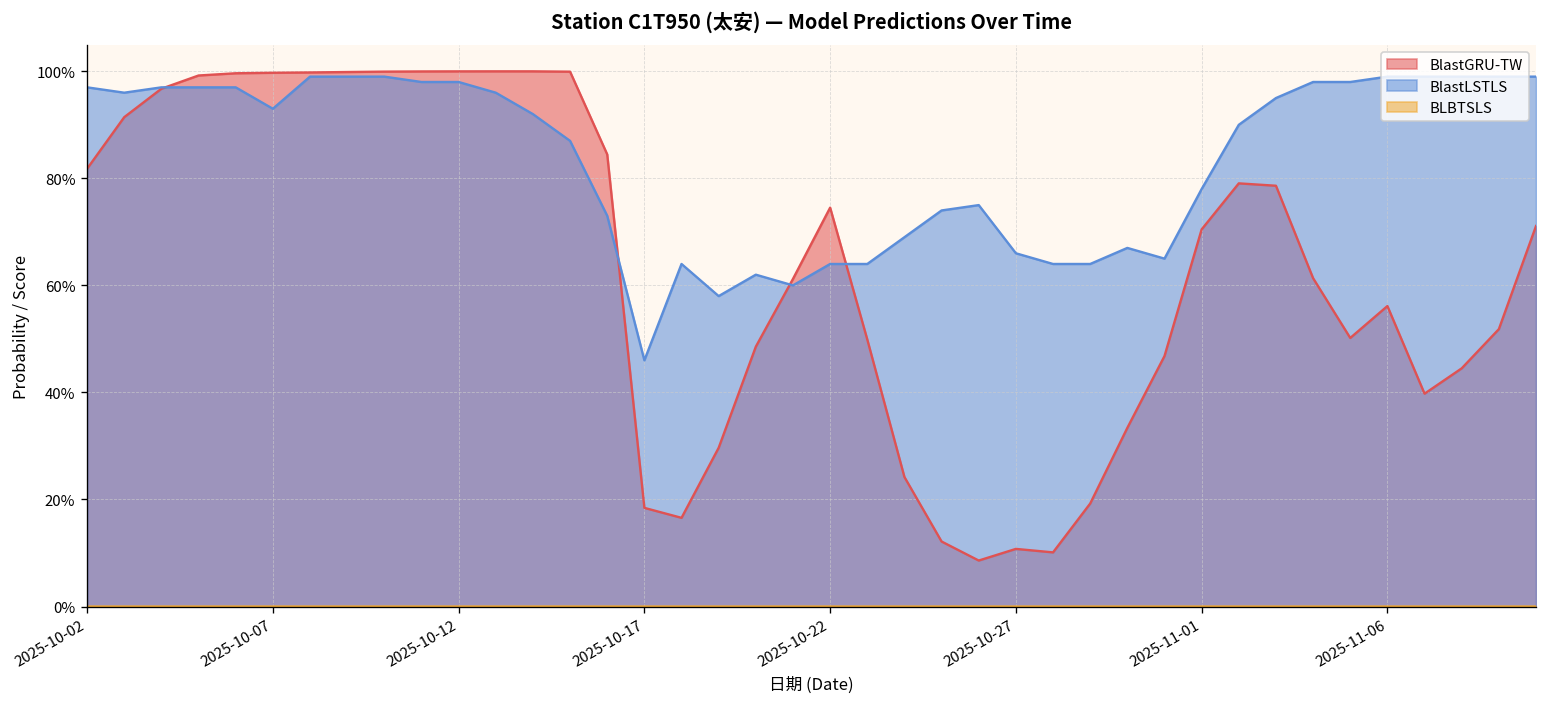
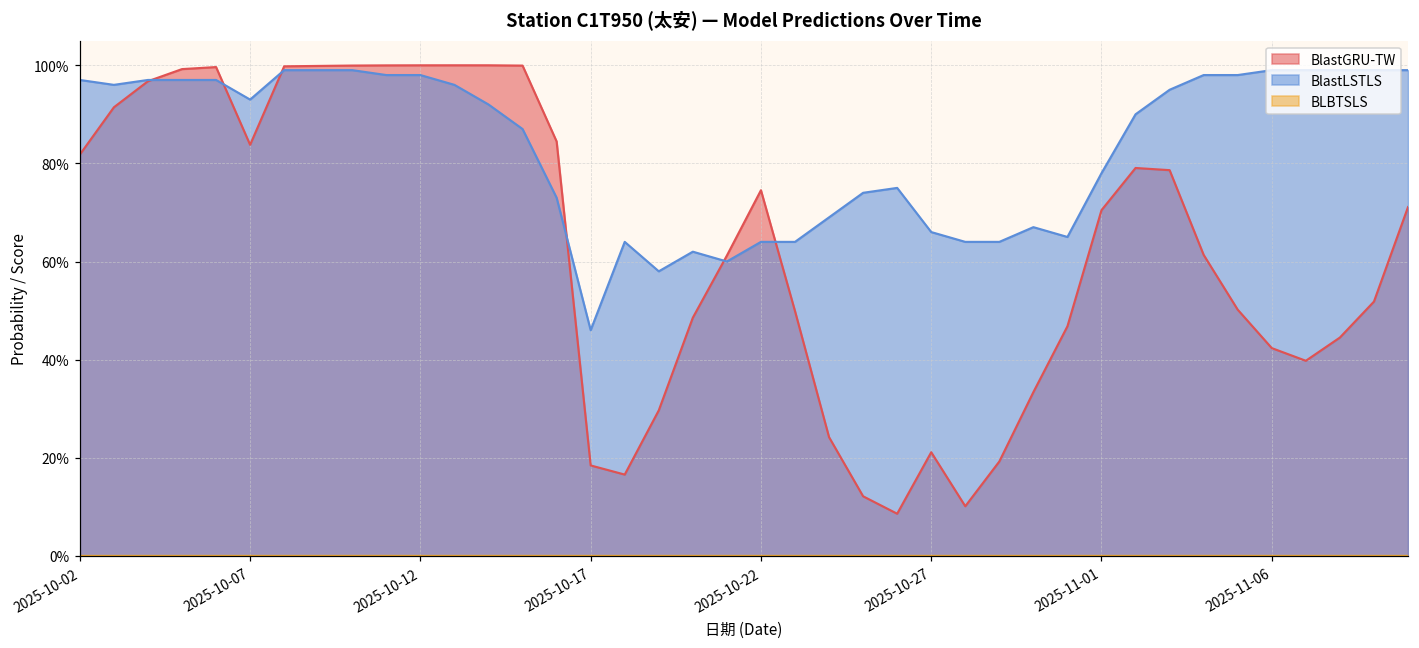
  {
    "BlastGRU-TW": {
      "2025-10-02": "82%",
-     "2025-10-07": "100%",
+     "2025-10-07": "84%",
      "2025-10-12": "100%",
      "2025-10-17": "18%",
      "2025-10-22": "75%",
-     "2025-10-27": "11%",
+     "2025-10-27": "21%",
      "2025-11-01": "70%",
-     "2025-11-06": "56%"
+     "2025-11-06": "42%"
    },
    "BlastLSTLS": {
      "2025-10-02": "97%",
      "2025-10-07": "93%",
      "2025-10-12": "98%",
      "2025-10-17": "46%",
      "2025-10-22": "64%",
      "2025-10-27": "66%",
      "2025-11-01": "78%"
    },
    "BLBTSLS": {
      "2025-10-02": "0%",
      "2025-10-07": "0%",
      "2025-10-12": "0%",
      "2025-10-17": "0%",
      "2025-10-22": "0%",
      "2025-10-27": "0%",
      "2025-11-01": "0%",
      "2025-11-06": "0%"
    }
  }
